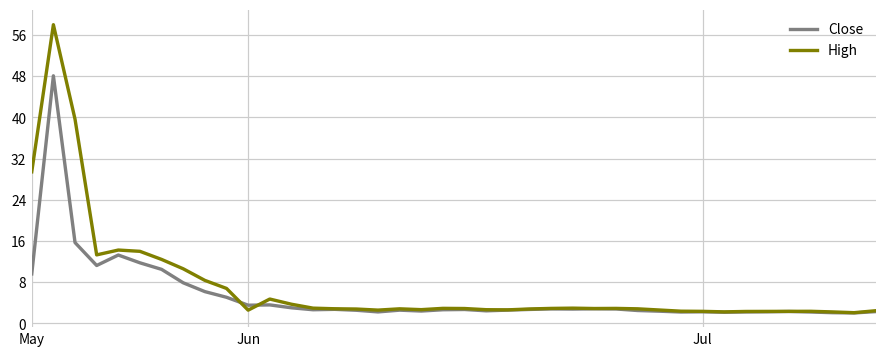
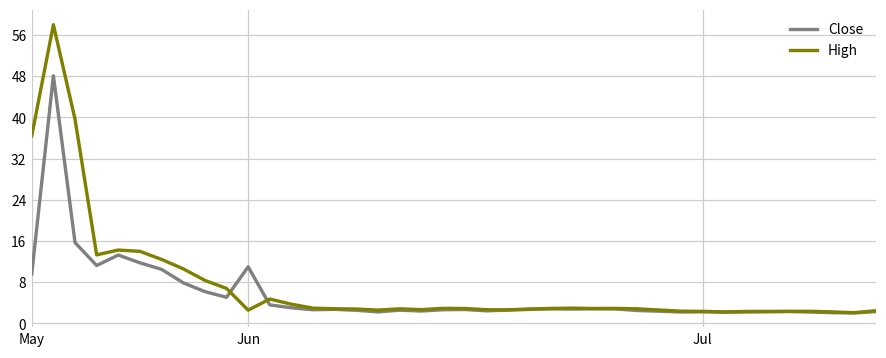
  {
    "Close": {
      "May": 10,
-     "Jun": 4
+     "Jun": 11
    },
    "High": {
-     "May": 29,
+     "May": 36,
      "Jun": 3
    }
  }
